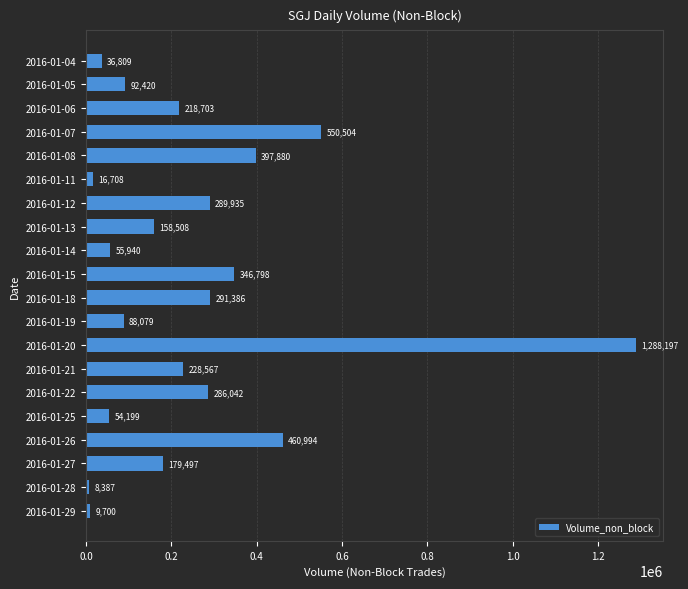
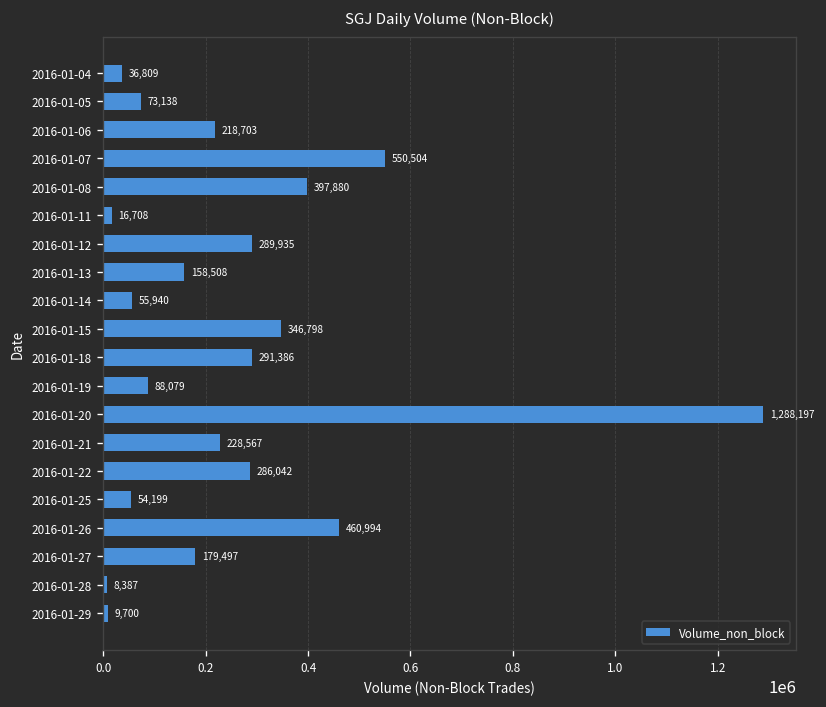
  {
    "2016-01-04": "36,809",
-   "2016-01-05": "92,420",
+   "2016-01-05": "73,138",
    "2016-01-06": "218,703",
    "2016-01-07": "550,504",
    "2016-01-08": "397,880",
    "2016-01-11": "16,708",
    "2016-01-12": "289,935",
    "2016-01-13": "158,508",
    "2016-01-14": "55,940",
    "2016-01-15": "346,798",
    "2016-01-18": "291,386",
    "2016-01-19": "88,079",
    "2016-01-20": "1,288,197",
    "2016-01-21": "228,567",
    "2016-01-22": "286,042",
    "2016-01-25": "54,199",
    "2016-01-26": "460,994",
    "2016-01-27": "179,497",
    "2016-01-28": "8,387",
    "2016-01-29": "9,700"
  }
